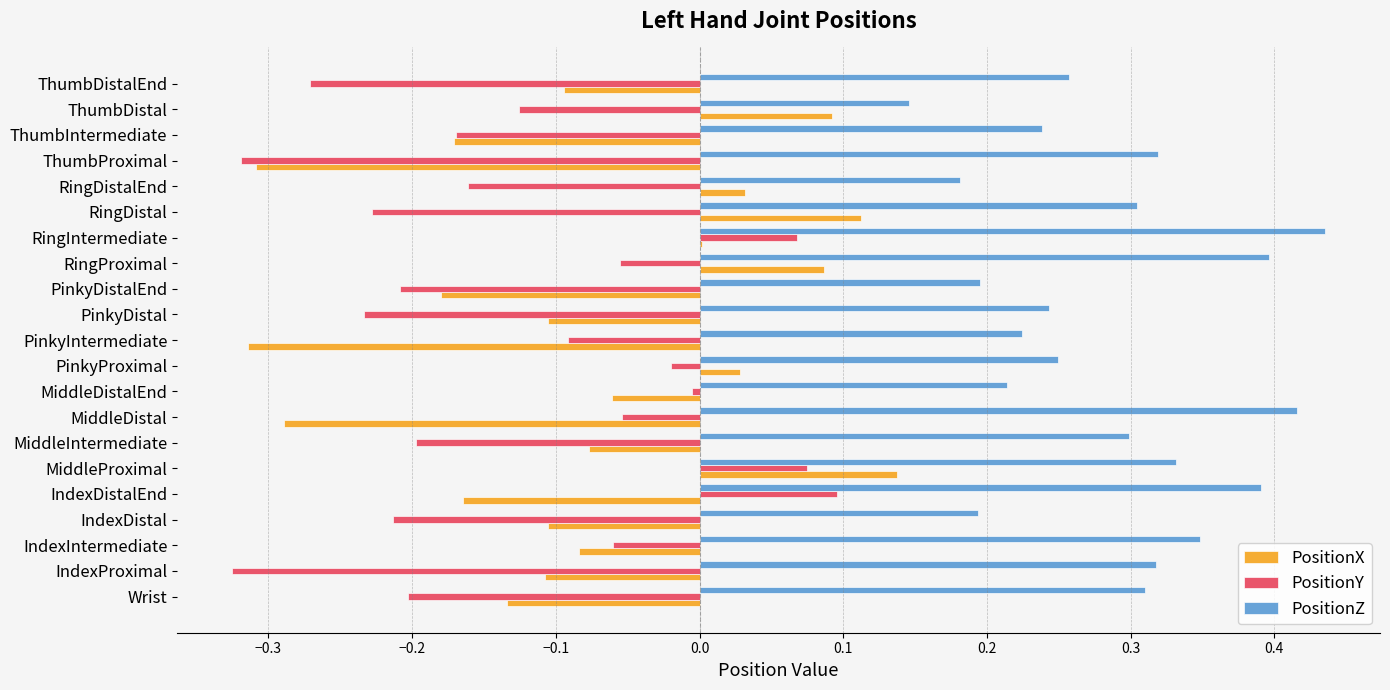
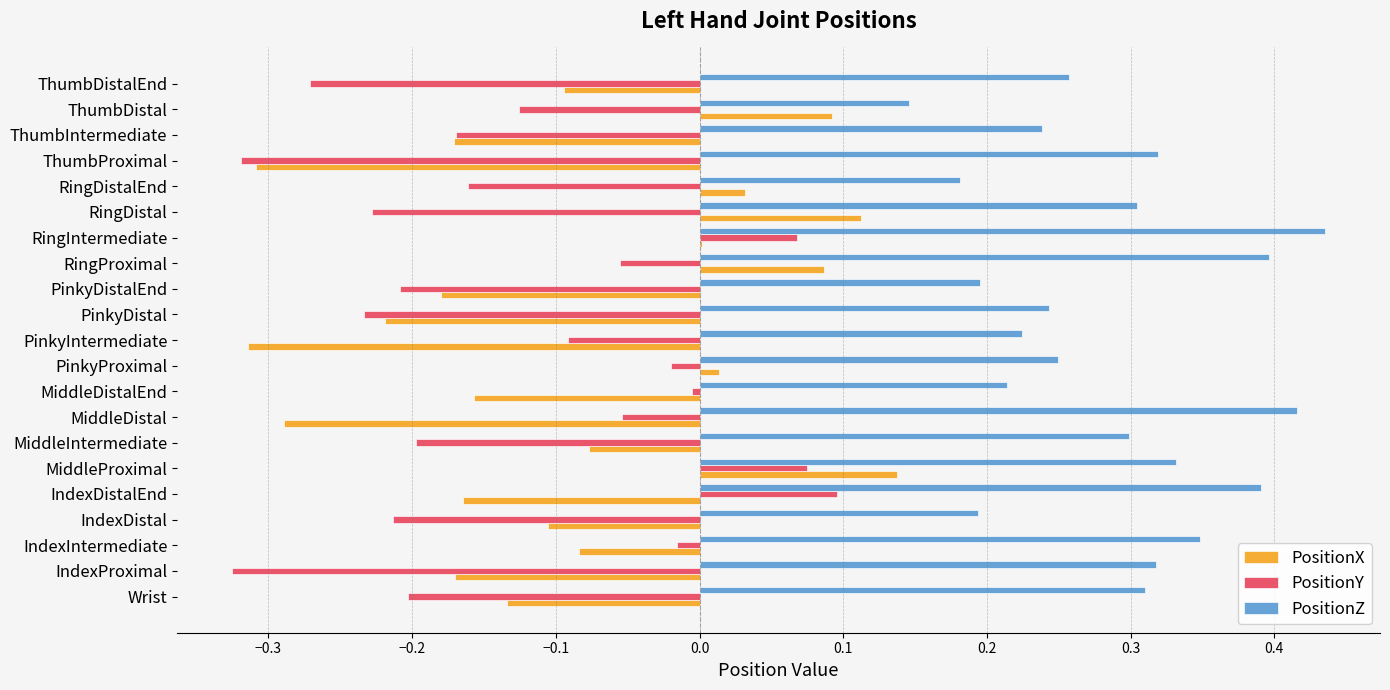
  {
    "PositionX": {
      "ThumbDistalEnd": -0.094,
      "ThumbDistal": 0.092,
      "ThumbIntermediate": -0.171,
      "ThumbProximal": -0.309,
      "RingDistalEnd": 0.031,
      "RingDistal": 0.113,
      "RingIntermediate": 0.002,
      "RingProximal": 0.086,
      "PinkyDistalEnd": -0.180,
-     "PinkyDistal": -0.105,
+     "PinkyDistal": -0.219,
      "PinkyIntermediate": -0.315,
-     "PinkyProximal": 0.029,
-     "MiddleDistalEnd": -0.061,
+     "PinkyProximal": 0.014,
+     "MiddleDistalEnd": -0.157,
      "MiddleDistal": -0.289,
      "MiddleIntermediate": -0.077,
      "MiddleProximal": 0.137,
      "IndexDistalEnd": -0.164,
      "IndexDistal": -0.105,
      "IndexIntermediate": -0.084,
-     "IndexProximal": -0.108,
+     "IndexProximal": -0.170,
      "Wrist": -0.134
    },
    "PositionY": {
      "ThumbDistalEnd": -0.271,
      "ThumbDistal": -0.125,
      "ThumbIntermediate": -0.169,
      "ThumbProximal": -0.319,
      "RingDistalEnd": -0.161,
      "RingDistal": -0.228,
      "RingIntermediate": 0.068,
      "RingProximal": -0.055,
      "PinkyDistalEnd": -0.208,
      "PinkyDistal": -0.234,
      "PinkyIntermediate": -0.091,
      "PinkyProximal": -0.020,
      "MiddleDistalEnd": -0.005,
      "MiddleDistal": -0.054,
      "MiddleIntermediate": -0.197,
      "MiddleProximal": 0.075,
      "IndexDistalEnd": 0.096,
      "IndexDistal": -0.214,
-     "IndexIntermediate": -0.061,
+     "IndexIntermediate": -0.016,
      "IndexProximal": -0.325,
      "Wrist": -0.203
    },
    "PositionZ": {
      "ThumbDistalEnd": 0.257,
      "ThumbDistal": 0.146,
      "ThumbIntermediate": 0.239,
      "ThumbProximal": 0.319,
      "RingDistalEnd": 0.181,
      "RingDistal": 0.305,
      "RingIntermediate": 0.435,
      "RingProximal": 0.396,
      "PinkyDistalEnd": 0.195,
      "PinkyDistal": 0.243,
      "PinkyIntermediate": 0.224,
      "PinkyProximal": 0.249,
      "MiddleDistalEnd": 0.214,
      "MiddleDistal": 0.416,
      "MiddleIntermediate": 0.299,
      "MiddleProximal": 0.331,
      "IndexDistalEnd": 0.391,
      "IndexDistal": 0.194,
      "IndexIntermediate": 0.348,
      "IndexProximal": 0.318,
      "Wrist": 0.310
    }
  }
